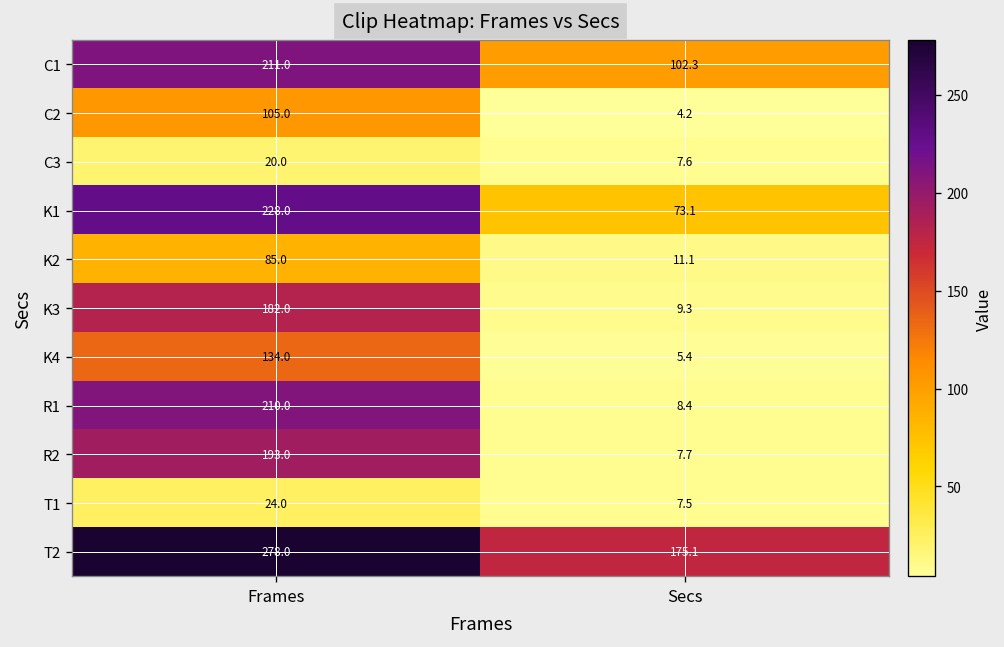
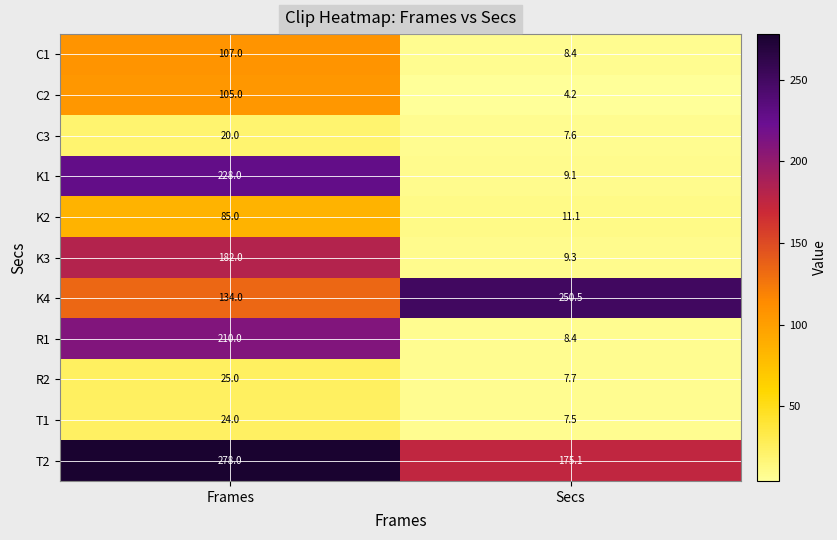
  {
    "C1": {
-     "Frames": 211.0,
-     "Secs": 102.3
+     "Frames": 107.0,
+     "Secs": 8.4
    },
    "C2": {
      "Frames": 105.0,
      "Secs": 4.2
    },
    "C3": {
      "Frames": 20.0,
      "Secs": 7.6
    },
    "K1": {
      "Frames": 228.0,
-     "Secs": 73.1
+     "Secs": 9.1
    },
    "K2": {
      "Frames": 85.0,
      "Secs": 11.1
    },
    "K3": {
      "Frames": 182.0,
      "Secs": 9.3
    },
    "K4": {
      "Frames": 134.0,
-     "Secs": 5.4
+     "Secs": 250.5
    },
    "R1": {
      "Frames": 210.0,
      "Secs": 8.4
    },
    "R2": {
-     "Frames": 193.0,
+     "Frames": 25.0,
      "Secs": 7.7
    },
    "T1": {
      "Frames": 24.0,
      "Secs": 7.5
    },
    "T2": {
      "Frames": 278.0,
      "Secs": 175.1
    }
  }
